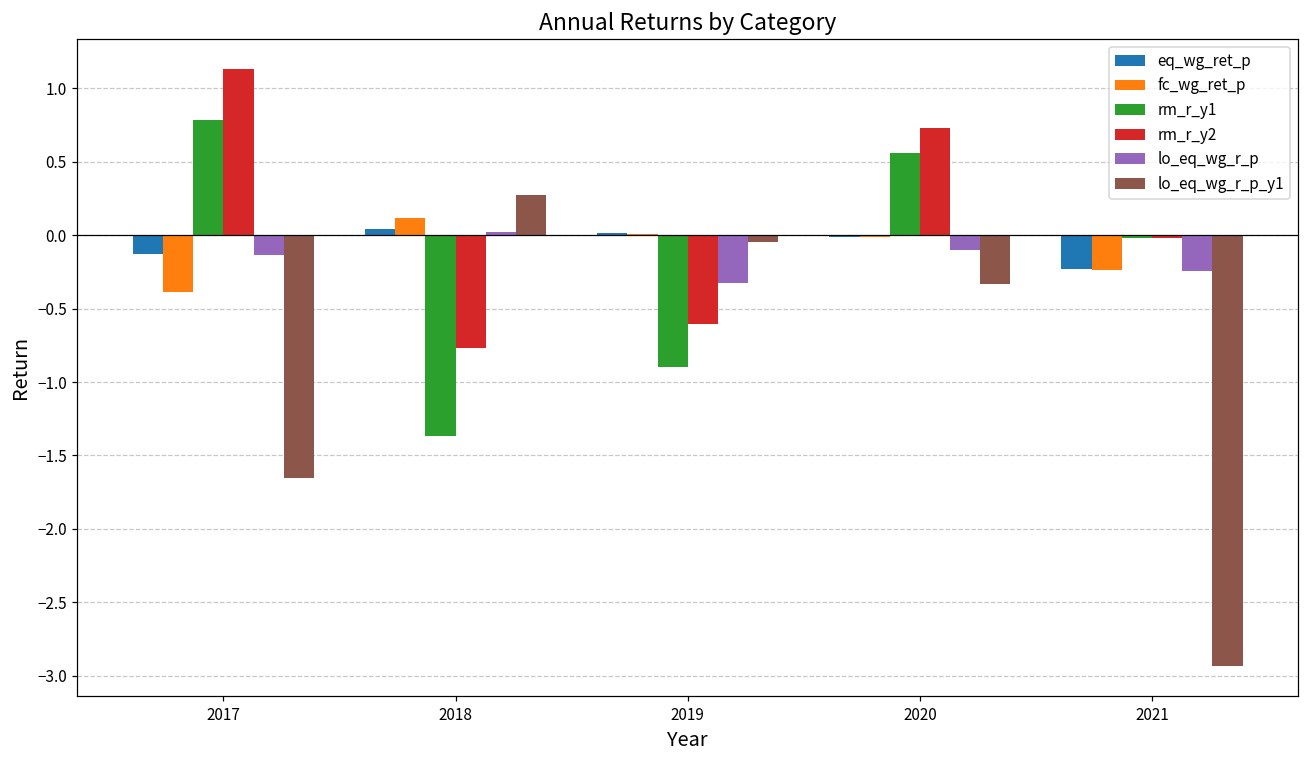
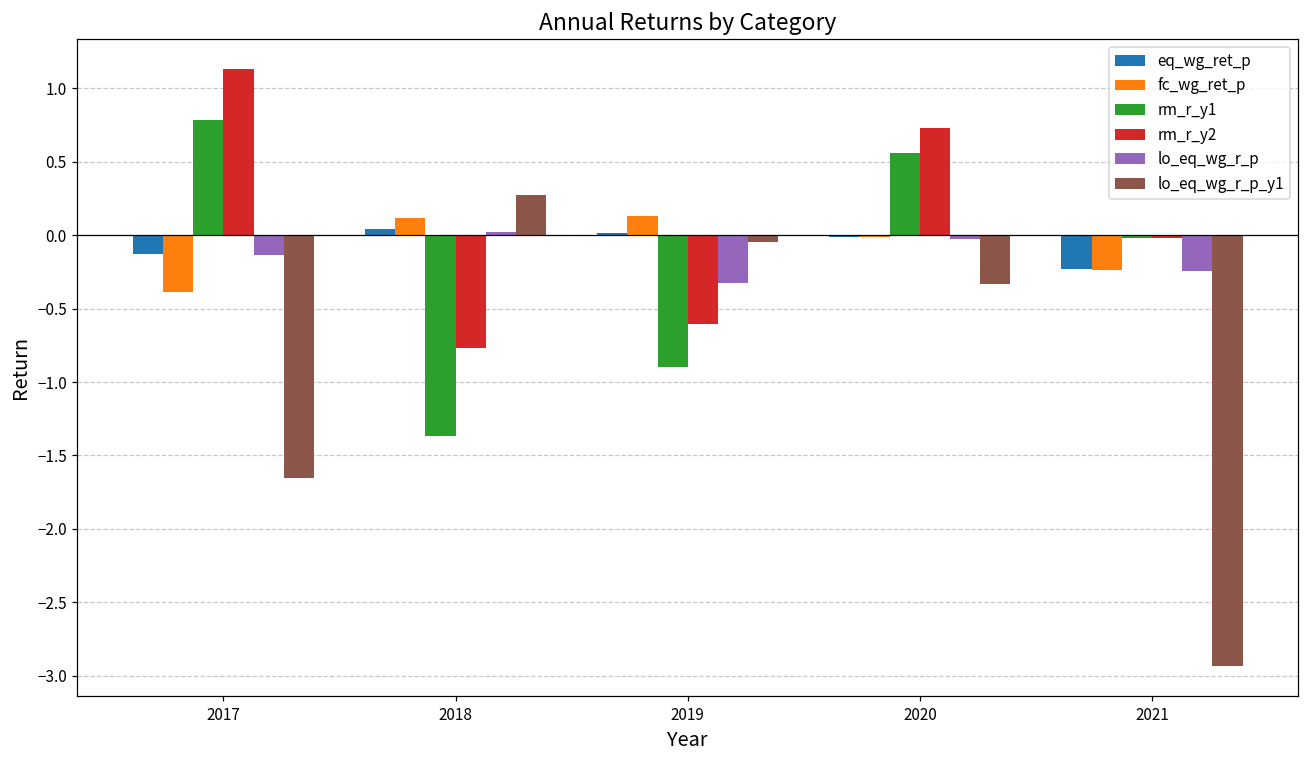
  {
    "eq_wg_ret_p": {
      "2017": -0.13,
      "2018": 0.04,
      "2021": -0.23
    },
    "fc_wg_ret_p": {
      "2017": -0.38,
      "2018": 0.12,
-     "2019": 0.01,
+     "2019": 0.13,
      "2021": -0.24
    },
    "rm_r_y1": {
      "2017": 0.78,
      "2018": -1.37,
      "2019": -0.89,
      "2020": 0.56
    },
    "rm_r_y2": {
      "2017": 1.13,
      "2018": -0.77,
      "2019": -0.61,
      "2020": 0.73
    },
    "lo_eq_wg_r_p": {
      "2017": -0.14,
      "2018": 0.02,
      "2019": -0.32,
-     "2020": -0.10,
+     "2020": -0.03,
      "2021": -0.24
    },
    "lo_eq_wg_r_p_y1": {
      "2017": -1.66,
      "2018": 0.27,
      "2019": -0.04,
      "2020": -0.33,
      "2021": -2.93
    }
  }
